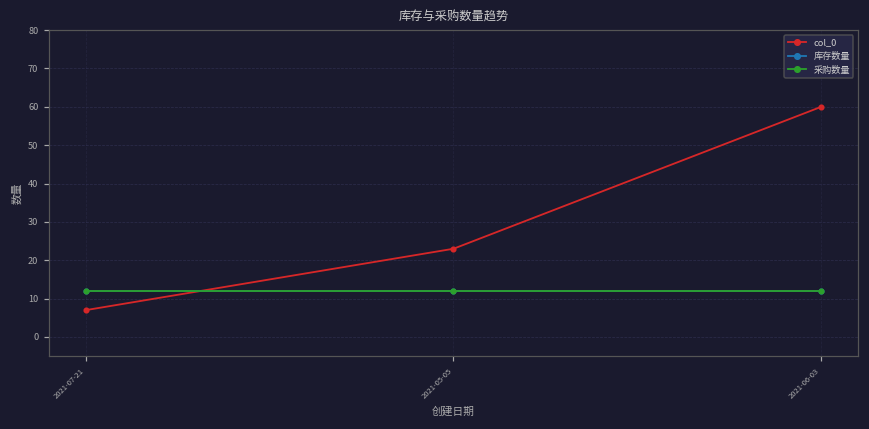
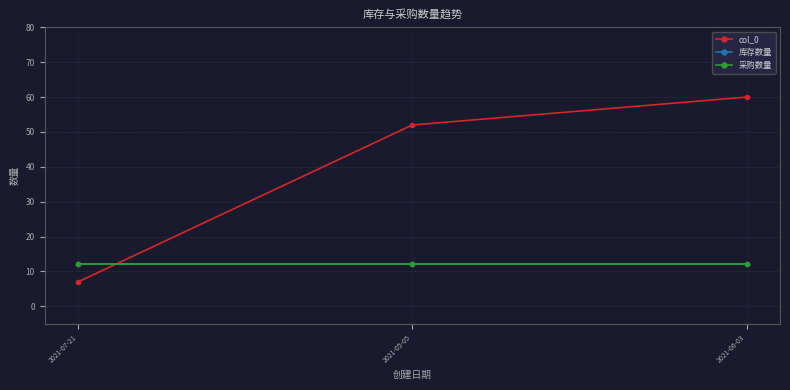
  {
    "col_0": {
      "2021-07-21": 7,
-     "2021-05-05": 23,
+     "2021-05-05": 52,
      "2021-06-03": 60
    },
    "采购数量": {
      "2021-07-21": 12,
      "2021-05-05": 12,
      "2021-06-03": 12
    }
  }
